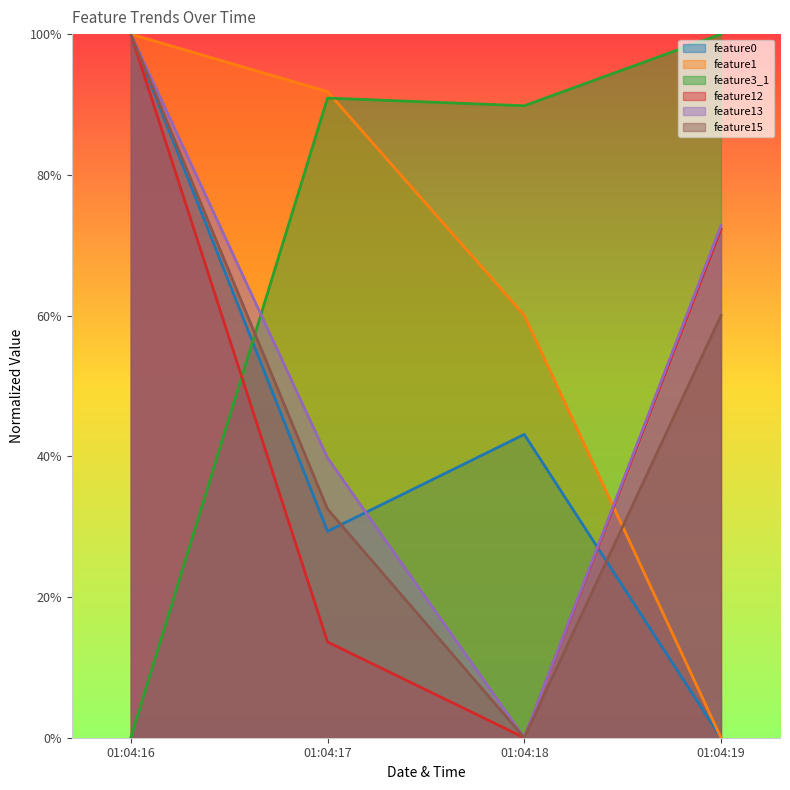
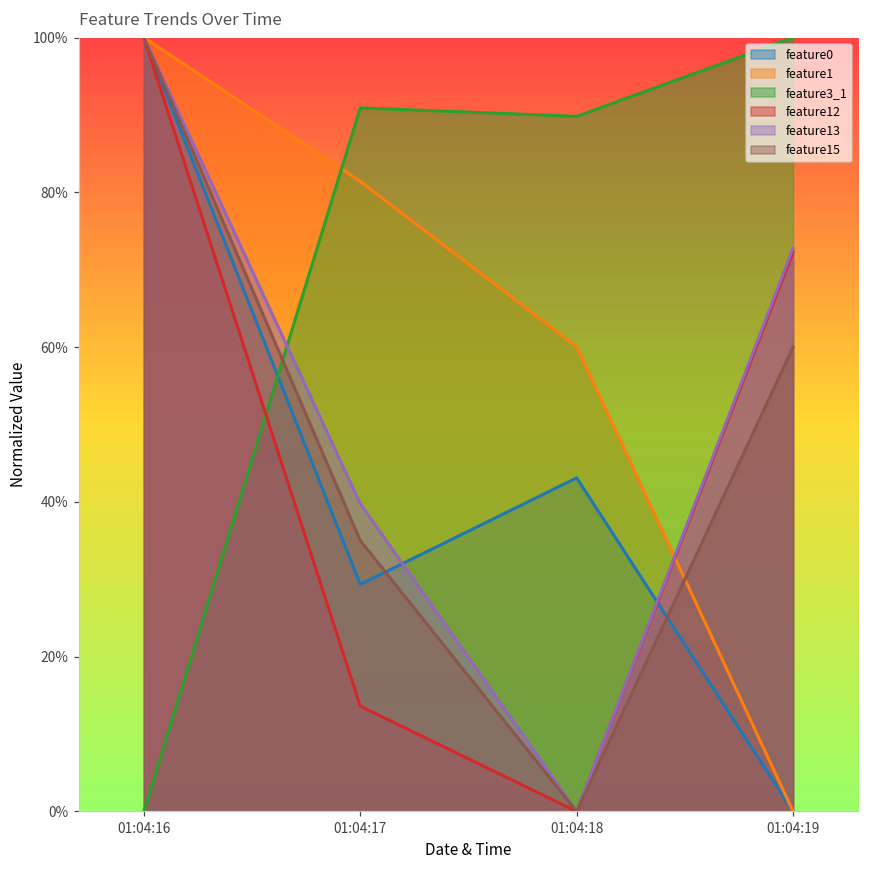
  {
    "feature0": {
      "01:04:17": "29%",
      "01:04:18": "43%"
    },
    "feature1": {
-     "01:04:17": "92%",
+     "01:04:17": "81%",
      "01:04:18": "60%"
    },
    "feature3_1": {
      "01:04:16": "0%",
      "01:04:17": "91%",
      "01:04:18": "90%",
      "01:04:19": "100%"
    },
    "feature12": {
      "01:04:17": "14%",
      "01:04:19": "72%"
    },
    "feature13": {
      "01:04:17": "40%",
      "01:04:19": "73%"
    },
    "feature15": {
-     "01:04:17": "33%",
+     "01:04:17": "35%",
      "01:04:19": "60%"
    }
  }
